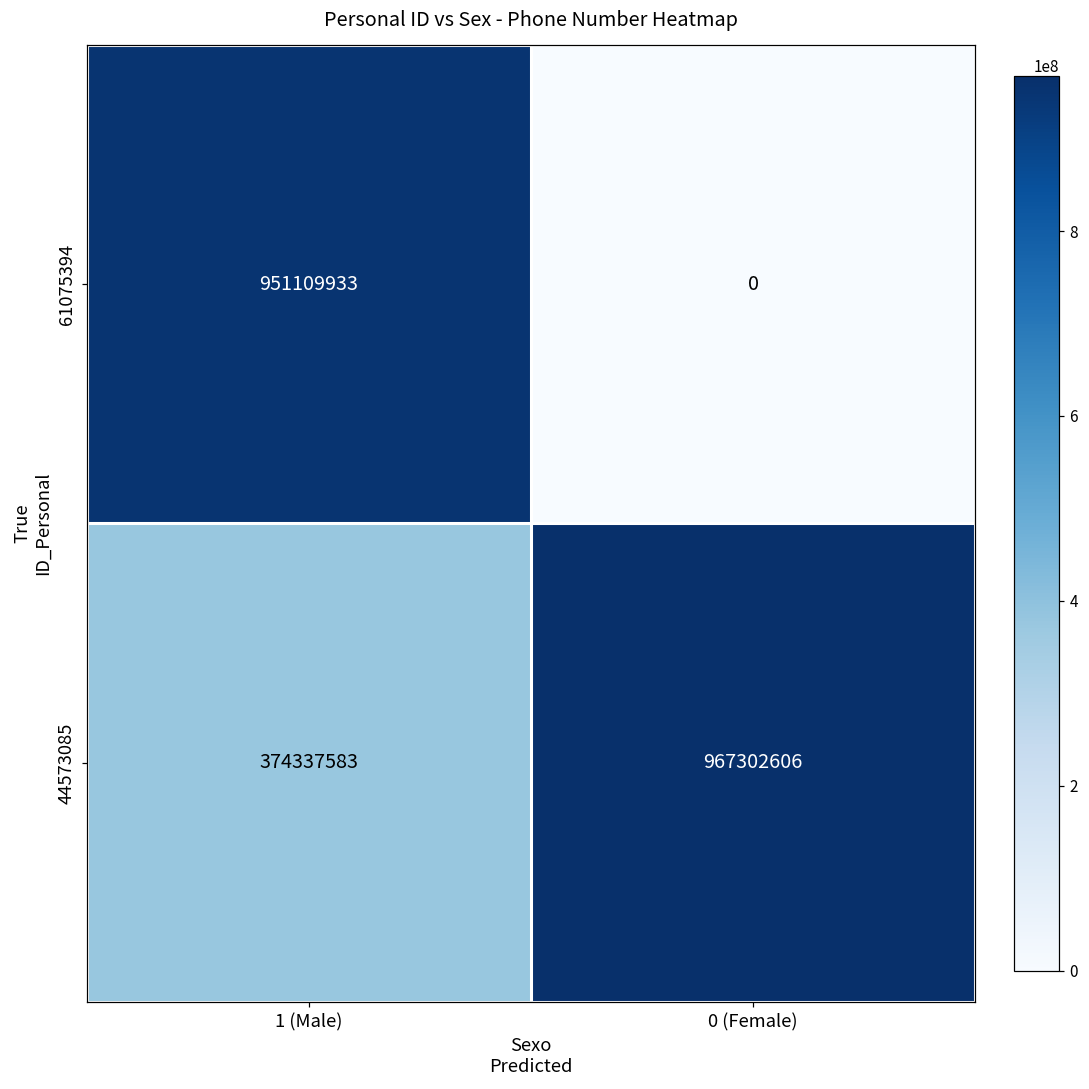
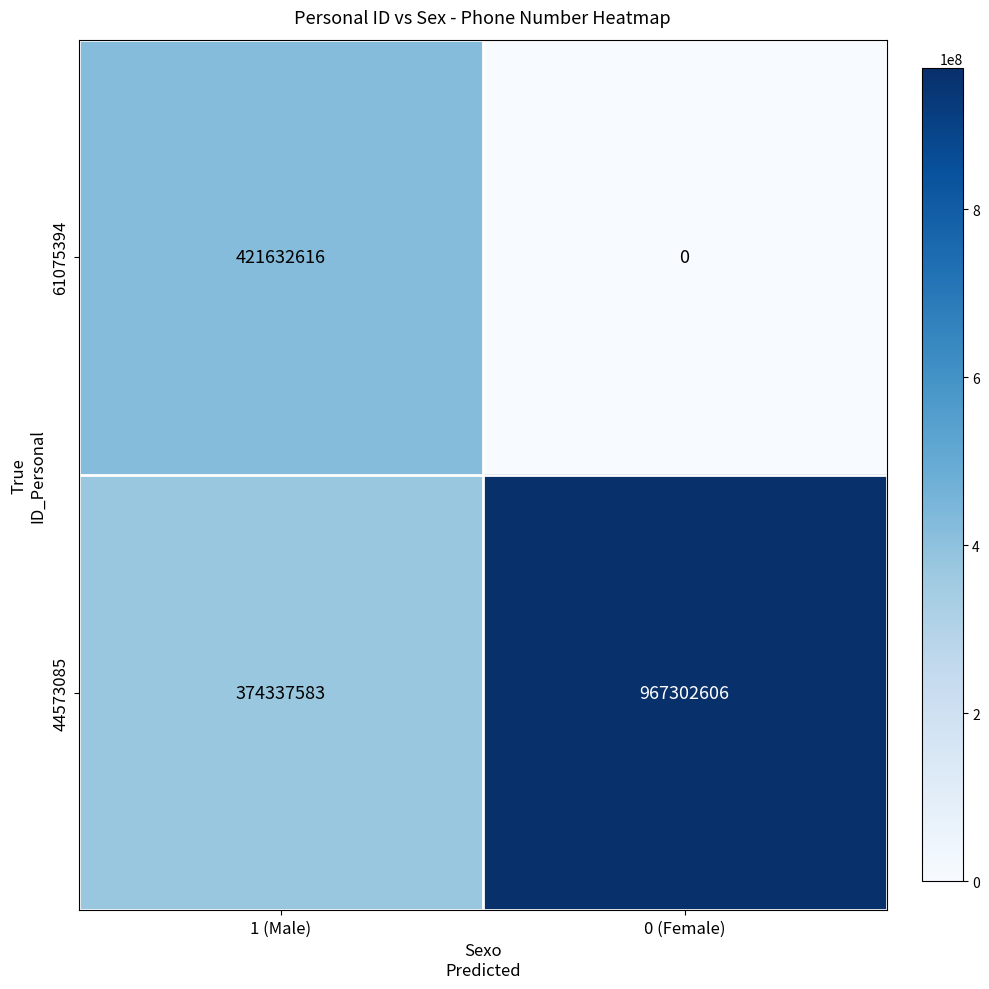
  {
    "61075394": {
-     "1 (Male)": 951109933,
+     "1 (Male)": 421632616,
      "0 (Female)": 0
    },
    "44573085": {
      "1 (Male)": 374337583,
      "0 (Female)": 967302606
    }
  }
